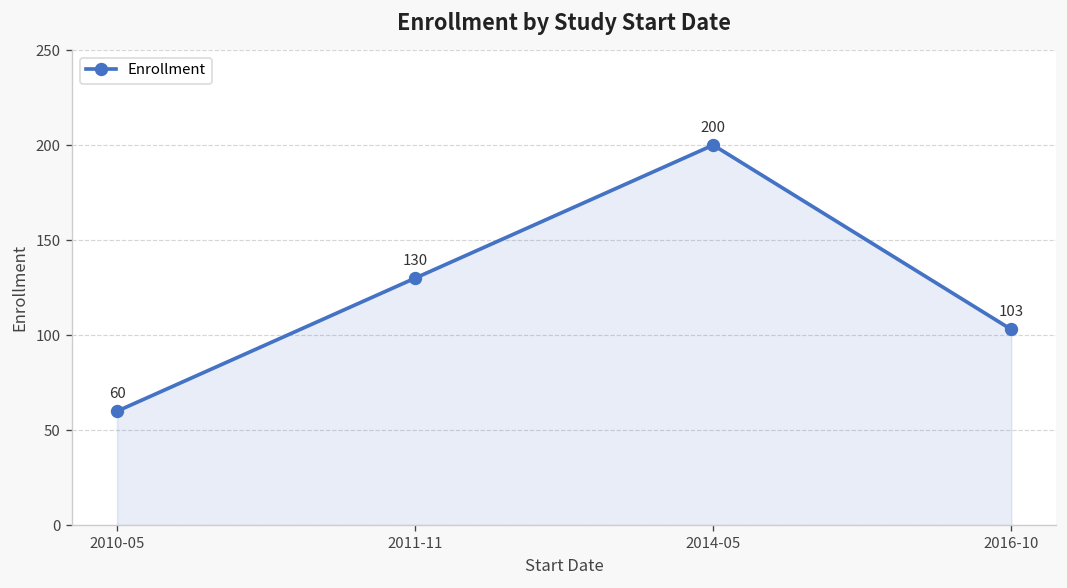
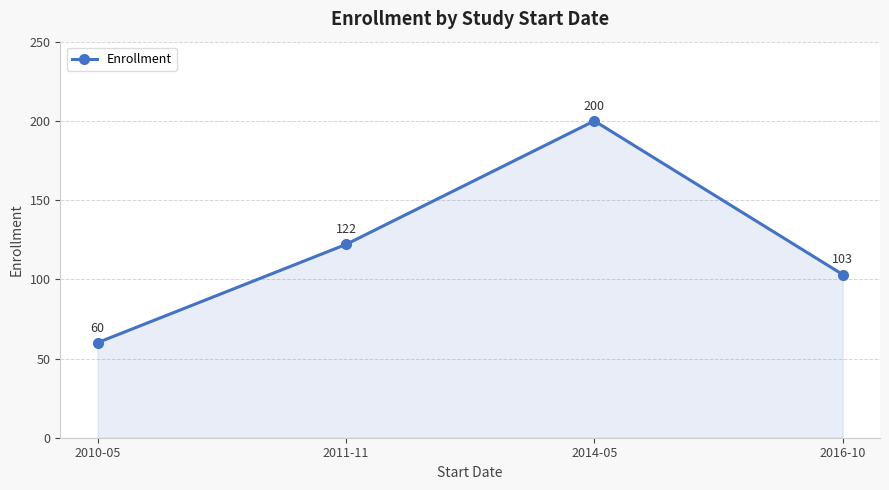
  {
    "2010-05": 60,
-   "2011-11": 130,
+   "2011-11": 122,
    "2014-05": 200,
    "2016-10": 103
  }
